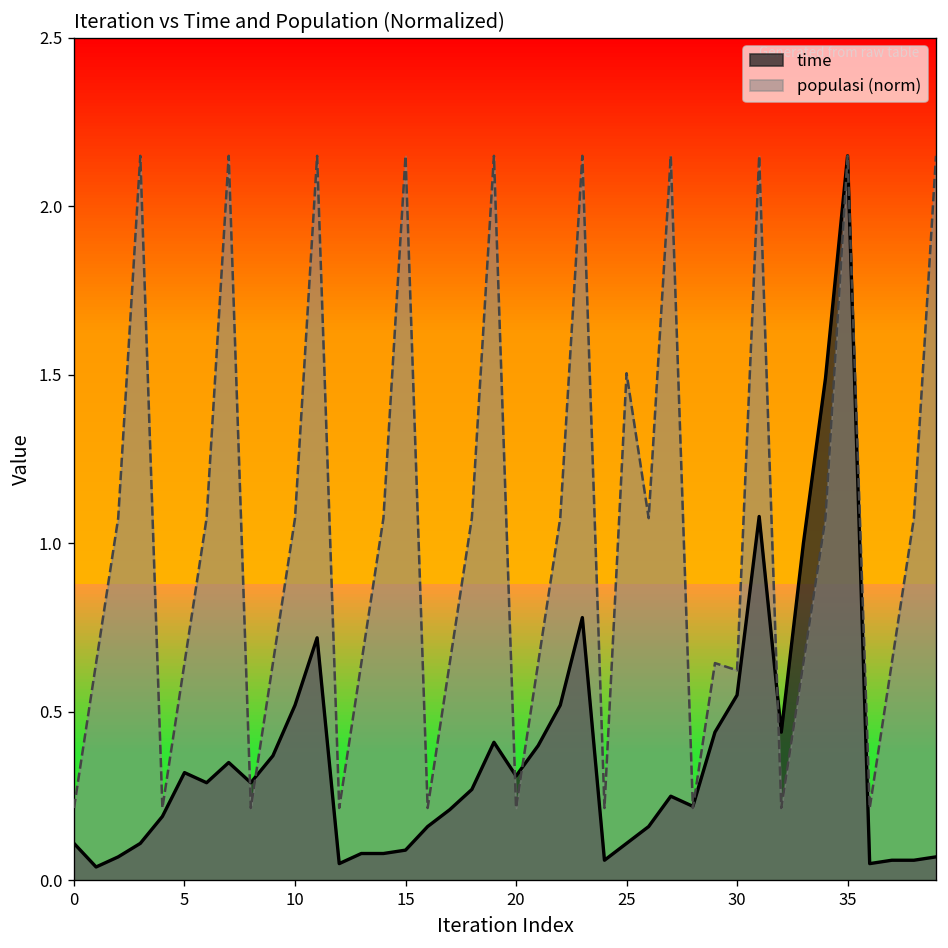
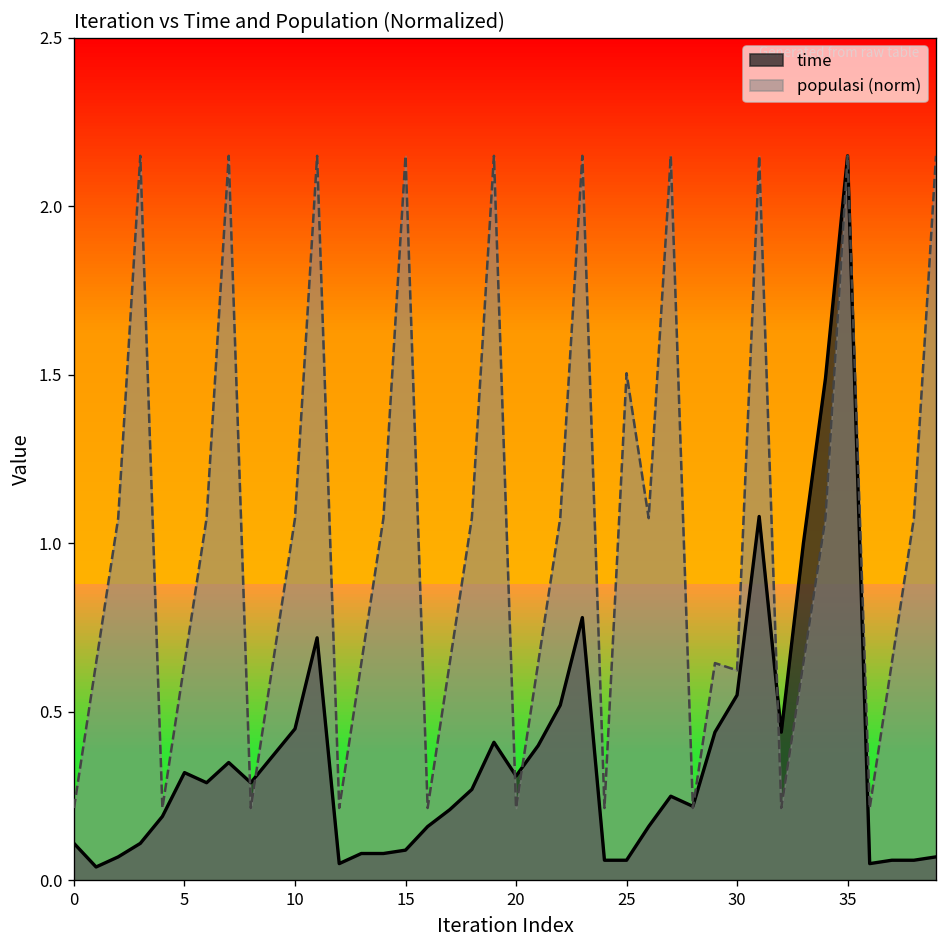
  {
    "time": {
      "0": 0.11,
      "5": 0.32,
-     "10": 0.52,
+     "10": 0.45,
      "15": 0.09,
      "20": 0.31,
-     "25": 0.11,
+     "25": 0.06,
      "30": 0.55
    },
    "populasi (norm)": {
      "0": 0.22,
      "5": 0.64,
      "10": 1.08,
      "15": 2.15,
      "20": 0.22,
      "25": 1.51,
      "30": 0.62
    }
  }
